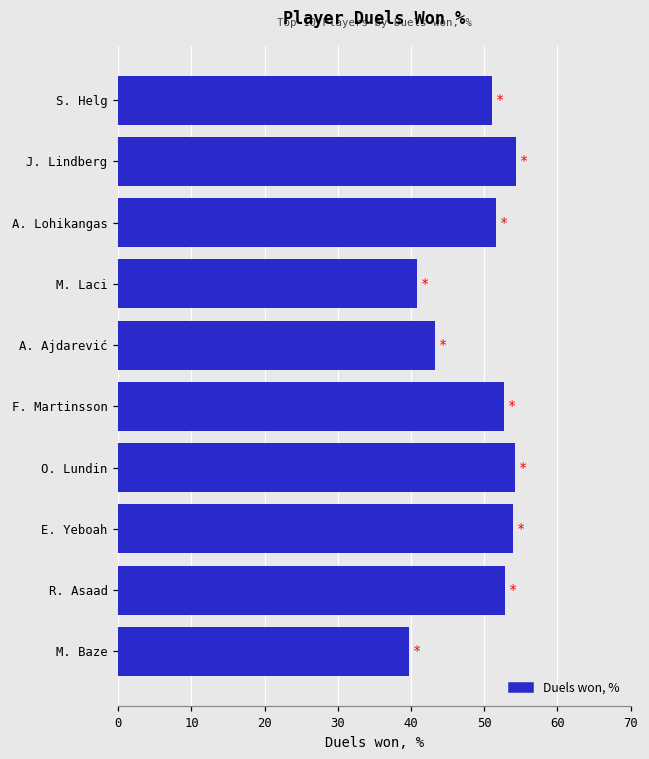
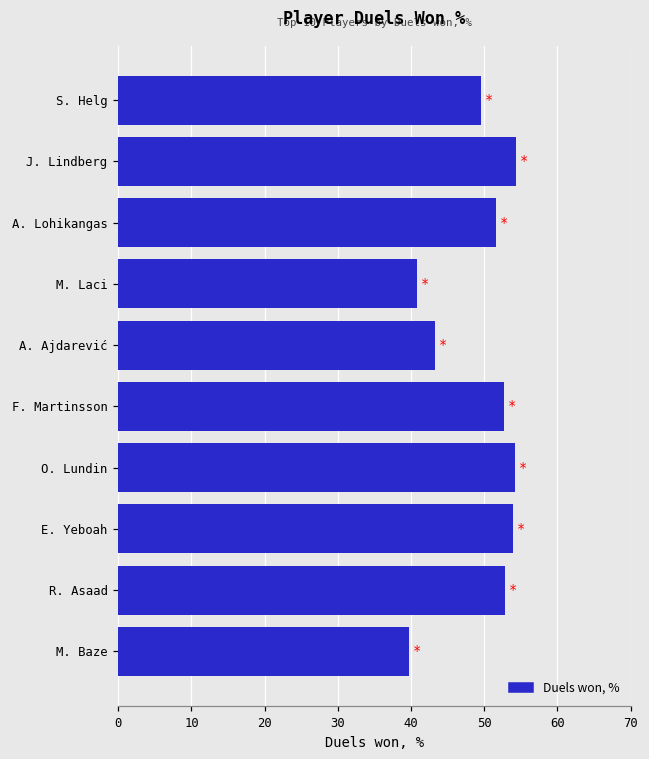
  {
-   "S. Helg": 51,
+   "S. Helg": 50,
    "J. Lindberg": 54,
    "A. Lohikangas": 52,
    "M. Laci": 41,
    "A. Ajdarević": 43,
    "F. Martinsson": 53,
    "O. Lundin": 54,
    "E. Yeboah": 54,
    "R. Asaad": 53,
    "M. Baze": 40
  }
